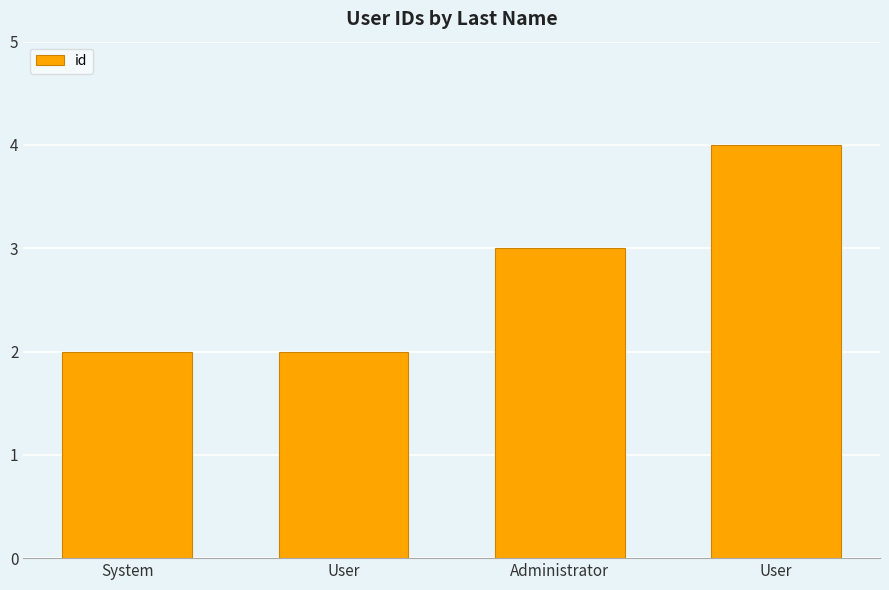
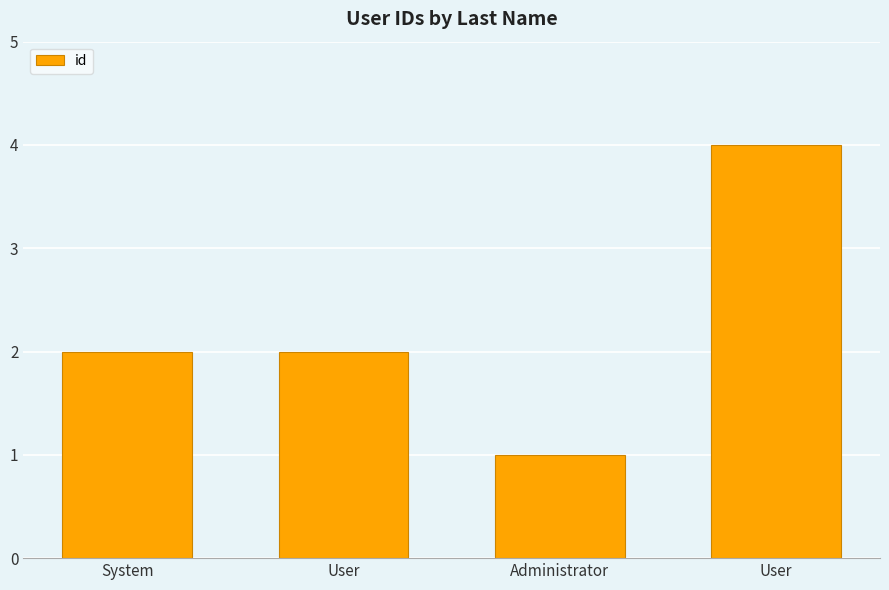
  {
    "System": 2,
-   "Administrator": 3
+   "Administrator": 1
  }
